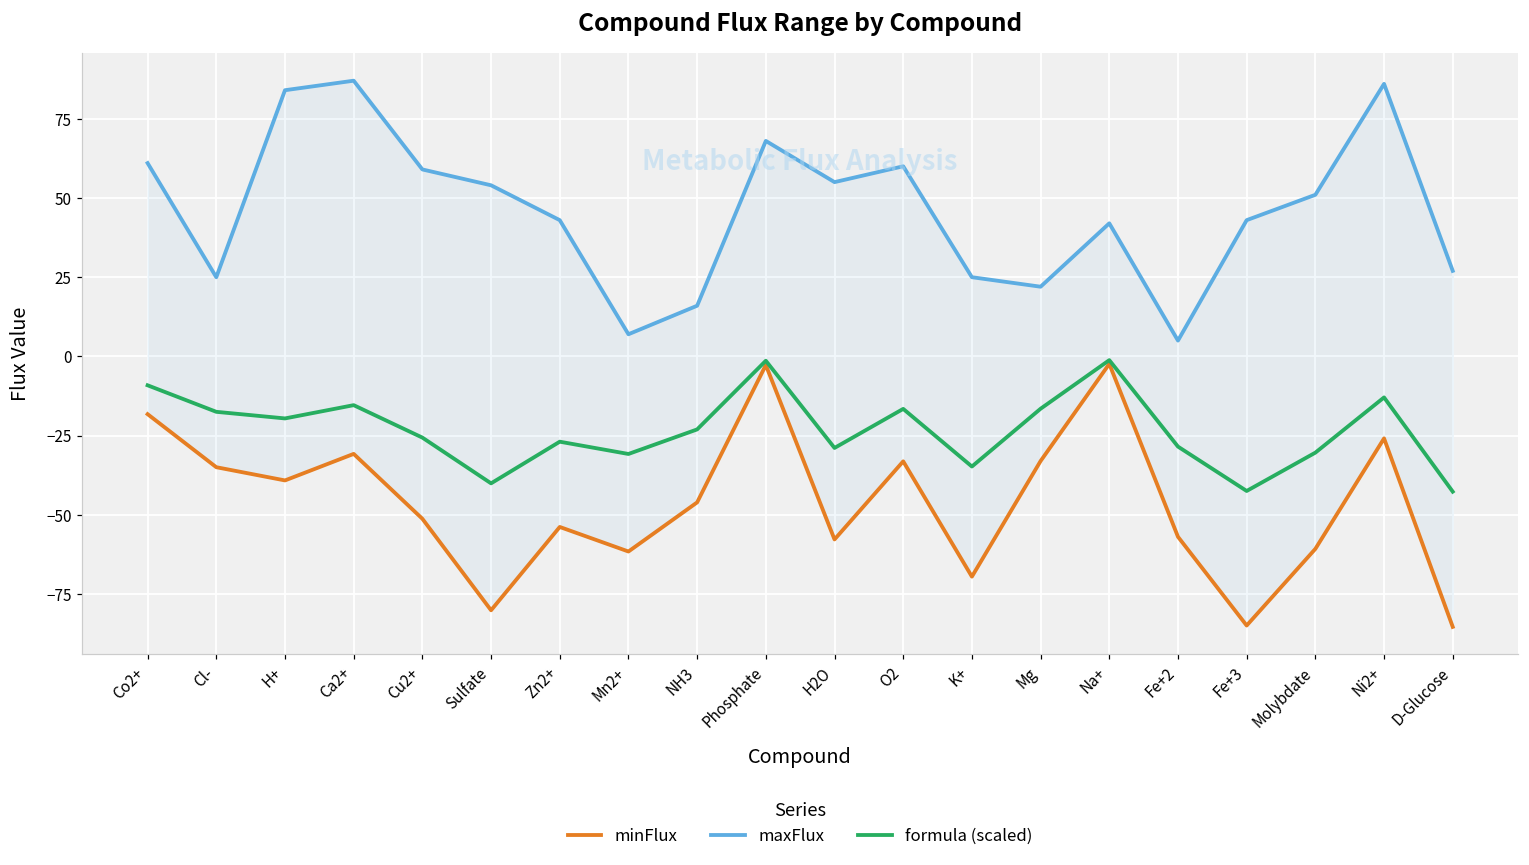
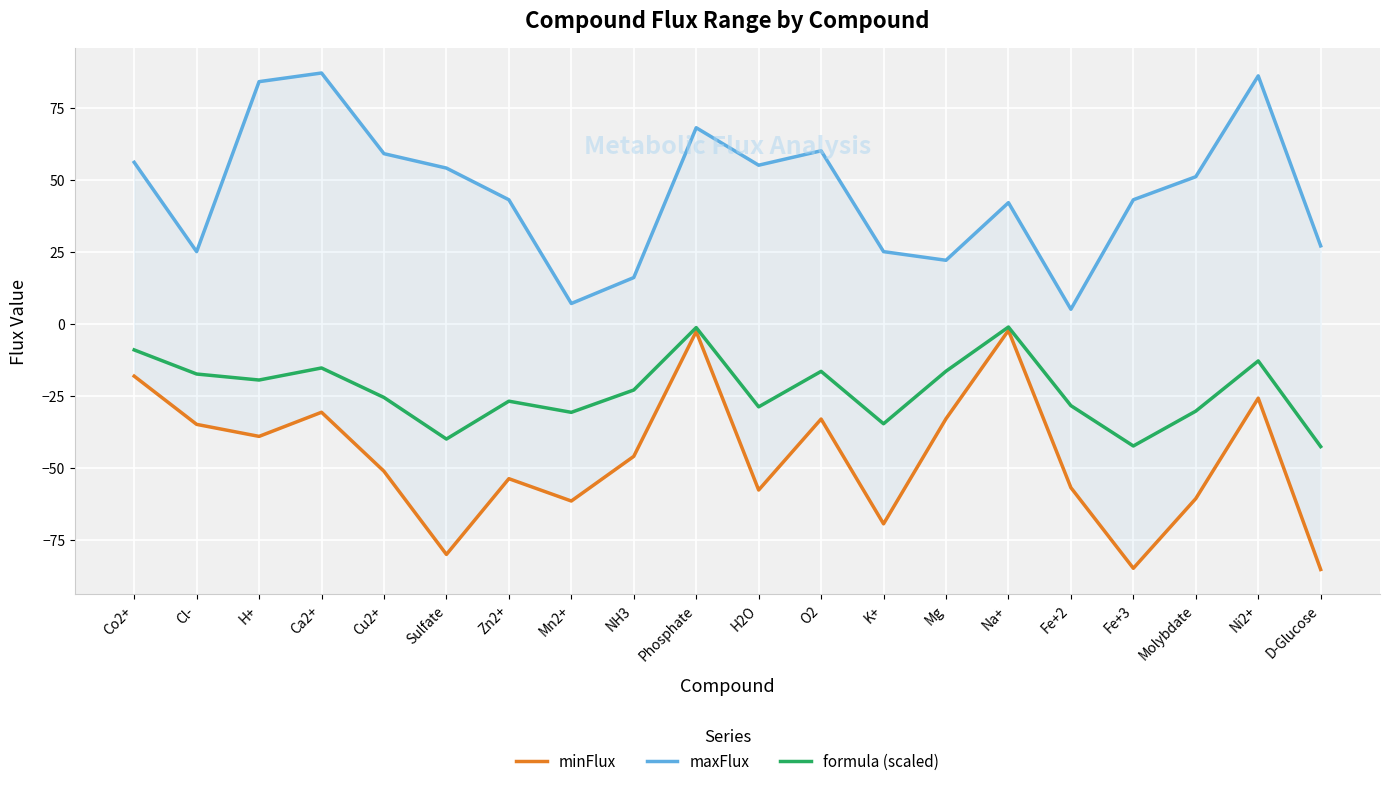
  {
    "minFlux": {
      "Co2+": -18,
      "Cl-": -35,
      "H+": -39,
      "Ca2+": -31,
      "Cu2+": -51,
      "Sulfate": -80,
      "Zn2+": -54,
      "Mn2+": -62,
      "NH3": -46,
      "Phosphate": -3,
      "H2O": -58,
      "O2": -33,
      "K+": -69,
      "Mg": -33,
      "Na+": -2,
      "Fe+2": -57,
      "Fe+3": -85,
      "Molybdate": -61,
      "Ni2+": -26,
      "D-Glucose": -85
    },
    "maxFlux": {
-     "Co2+": 61,
+     "Co2+": 56,
      "Cl-": 25,
      "H+": 84,
      "Ca2+": 87,
      "Cu2+": 59,
      "Sulfate": 54,
      "Zn2+": 43,
      "Mn2+": 7,
      "NH3": 16,
      "Phosphate": 68,
      "H2O": 55,
      "O2": 60,
      "K+": 25,
      "Mg": 22,
      "Na+": 42,
      "Fe+2": 5,
      "Fe+3": 43,
      "Molybdate": 51,
      "Ni2+": 86,
      "D-Glucose": 27
    },
    "formula (scaled)": {
      "Co2+": -9,
      "Cl-": -17,
      "H+": -20,
      "Ca2+": -15,
      "Cu2+": -26,
      "Sulfate": -40,
      "Zn2+": -27,
      "Mn2+": -31,
      "NH3": -23,
      "Phosphate": -1,
      "H2O": -29,
      "O2": -17,
      "K+": -35,
      "Mg": -17,
      "Na+": -1,
      "Fe+2": -28,
      "Fe+3": -42,
      "Molybdate": -30,
      "Ni2+": -13,
      "D-Glucose": -43
    }
  }
